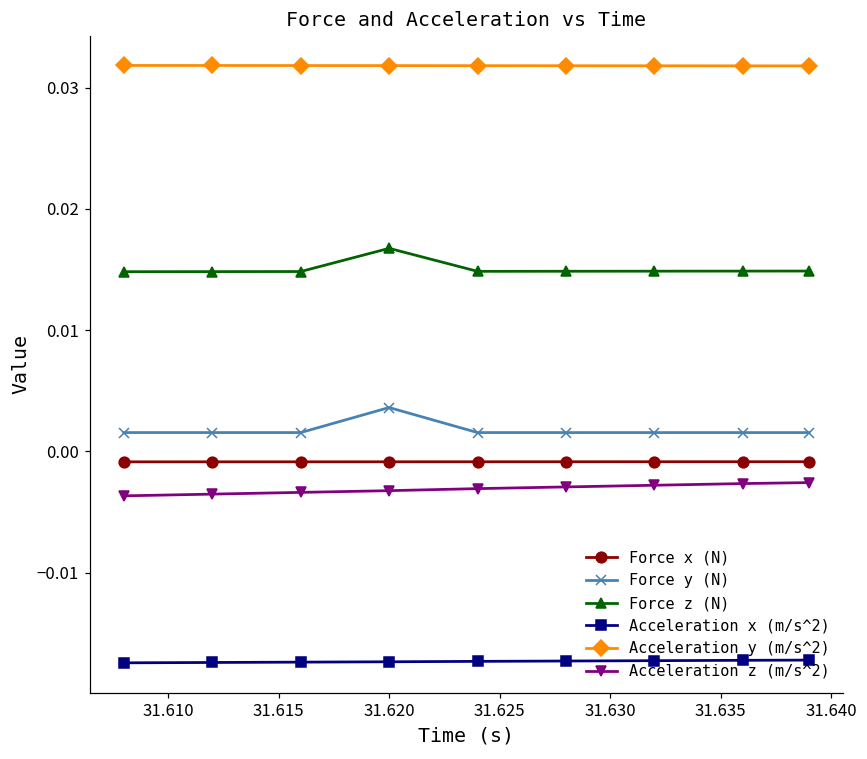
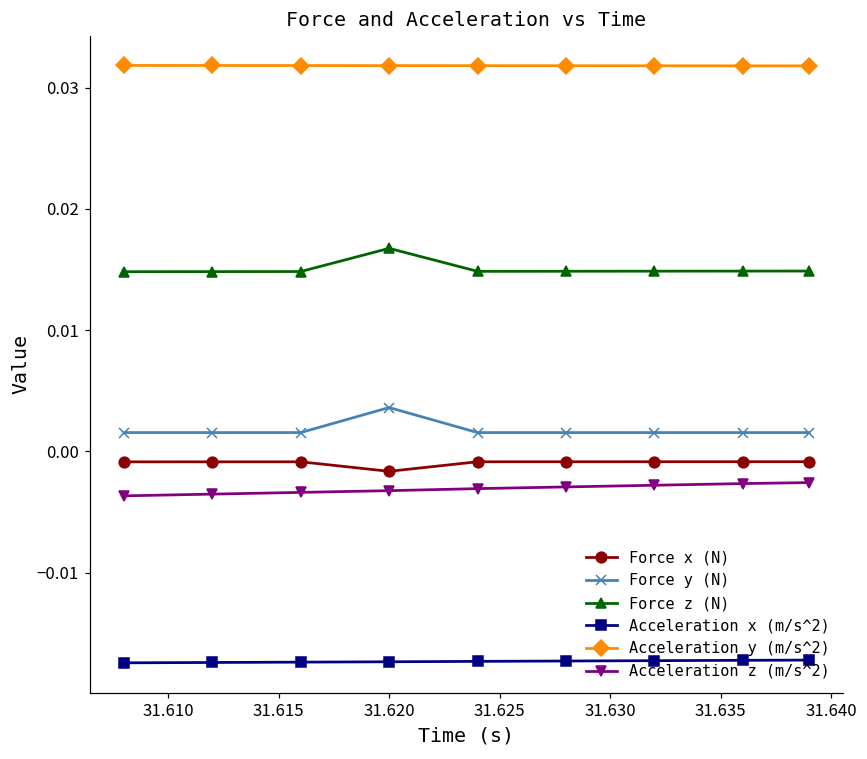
  {
    "Force x (N)": {
-     "31.620": -0.0008
+     "31.620": -0.0016
    },
    "Force y (N)": {
      "31.620": 0.0036
    },
    "Force z (N)": {
      "31.620": 0.0167
    },
    "Acceleration x (m/s^2)": {
      "31.620": -0.0173
    },
    "Acceleration y (m/s^2)": {
      "31.620": 0.0318
    },
    "Acceleration z (m/s^2)": {
      "31.620": -0.0032
    }
  }
